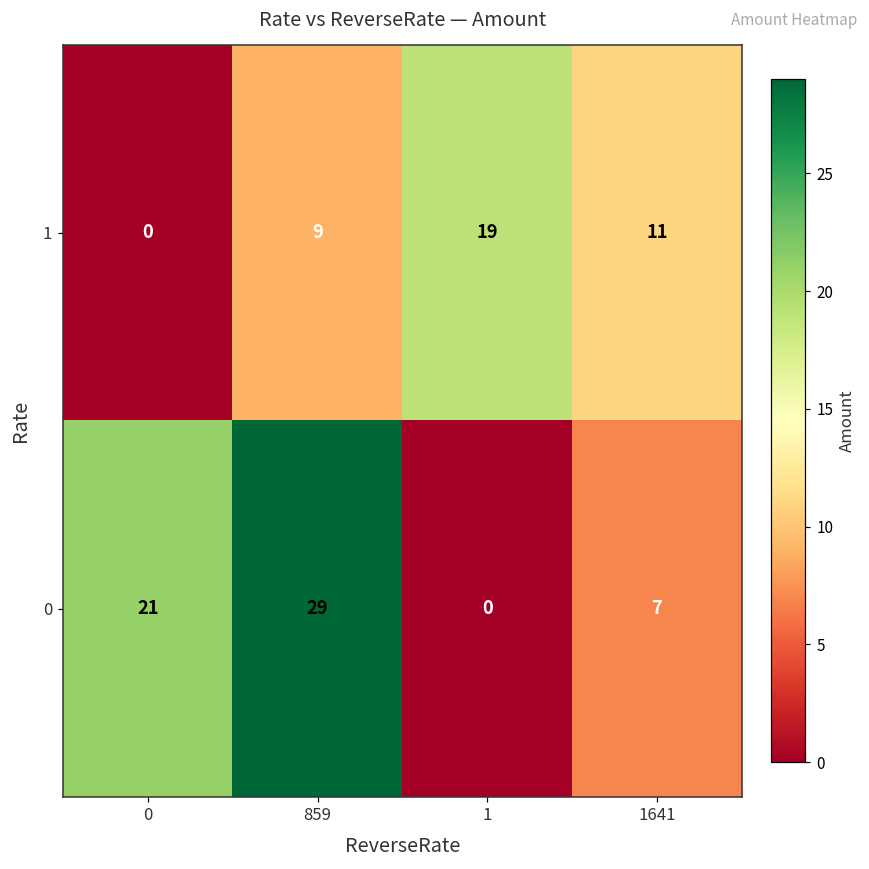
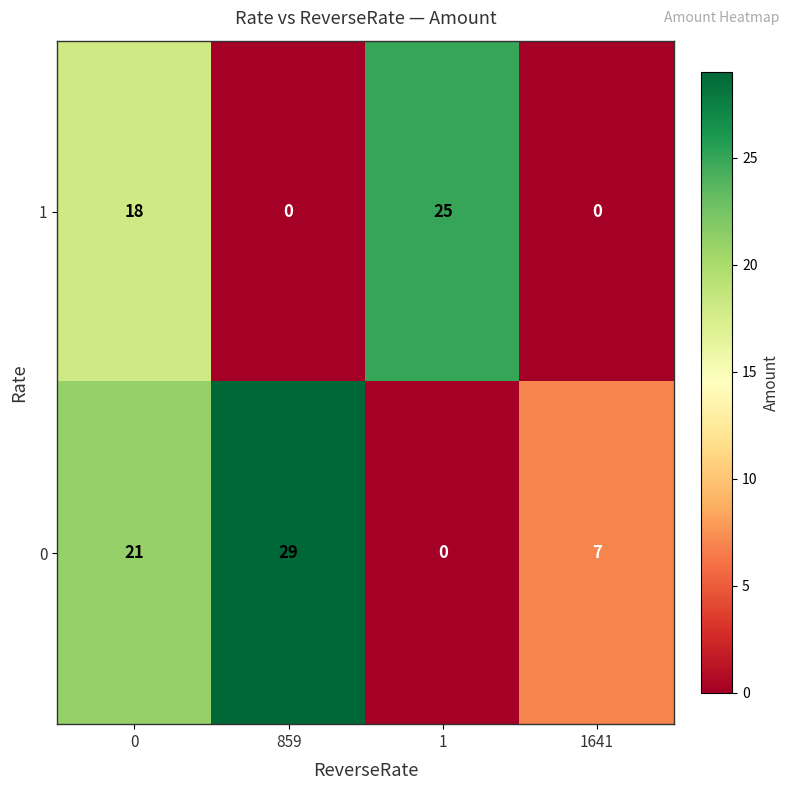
  {
    "1": {
-     "0": 0,
-     "859": 9,
-     "1": 19,
-     "1641": 11
+     "0": 18,
+     "859": 0,
+     "1": 25,
+     "1641": 0
    },
    "0": {
      "0": 21,
      "859": 29,
      "1": 0,
      "1641": 7
    }
  }
